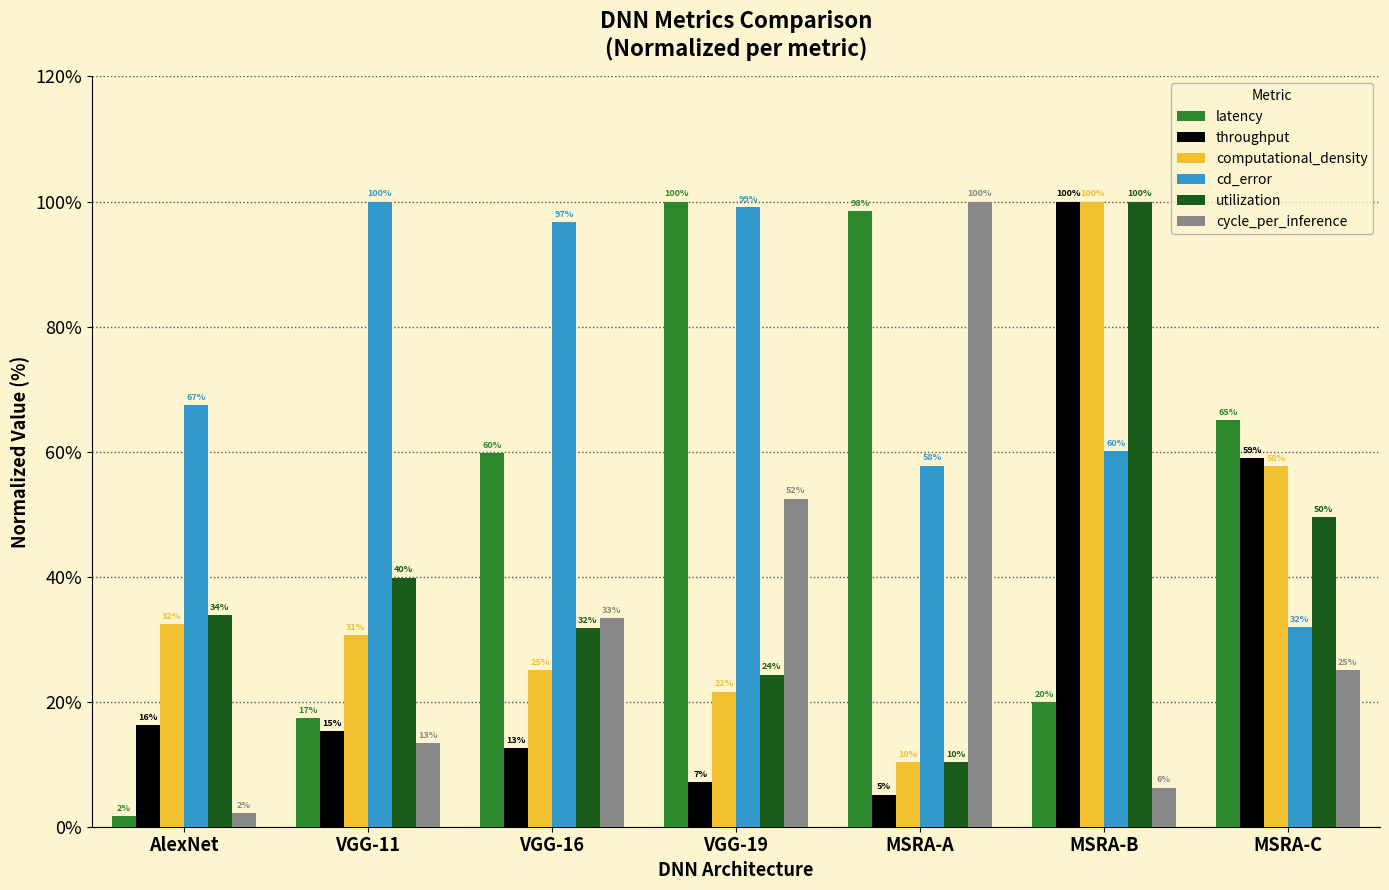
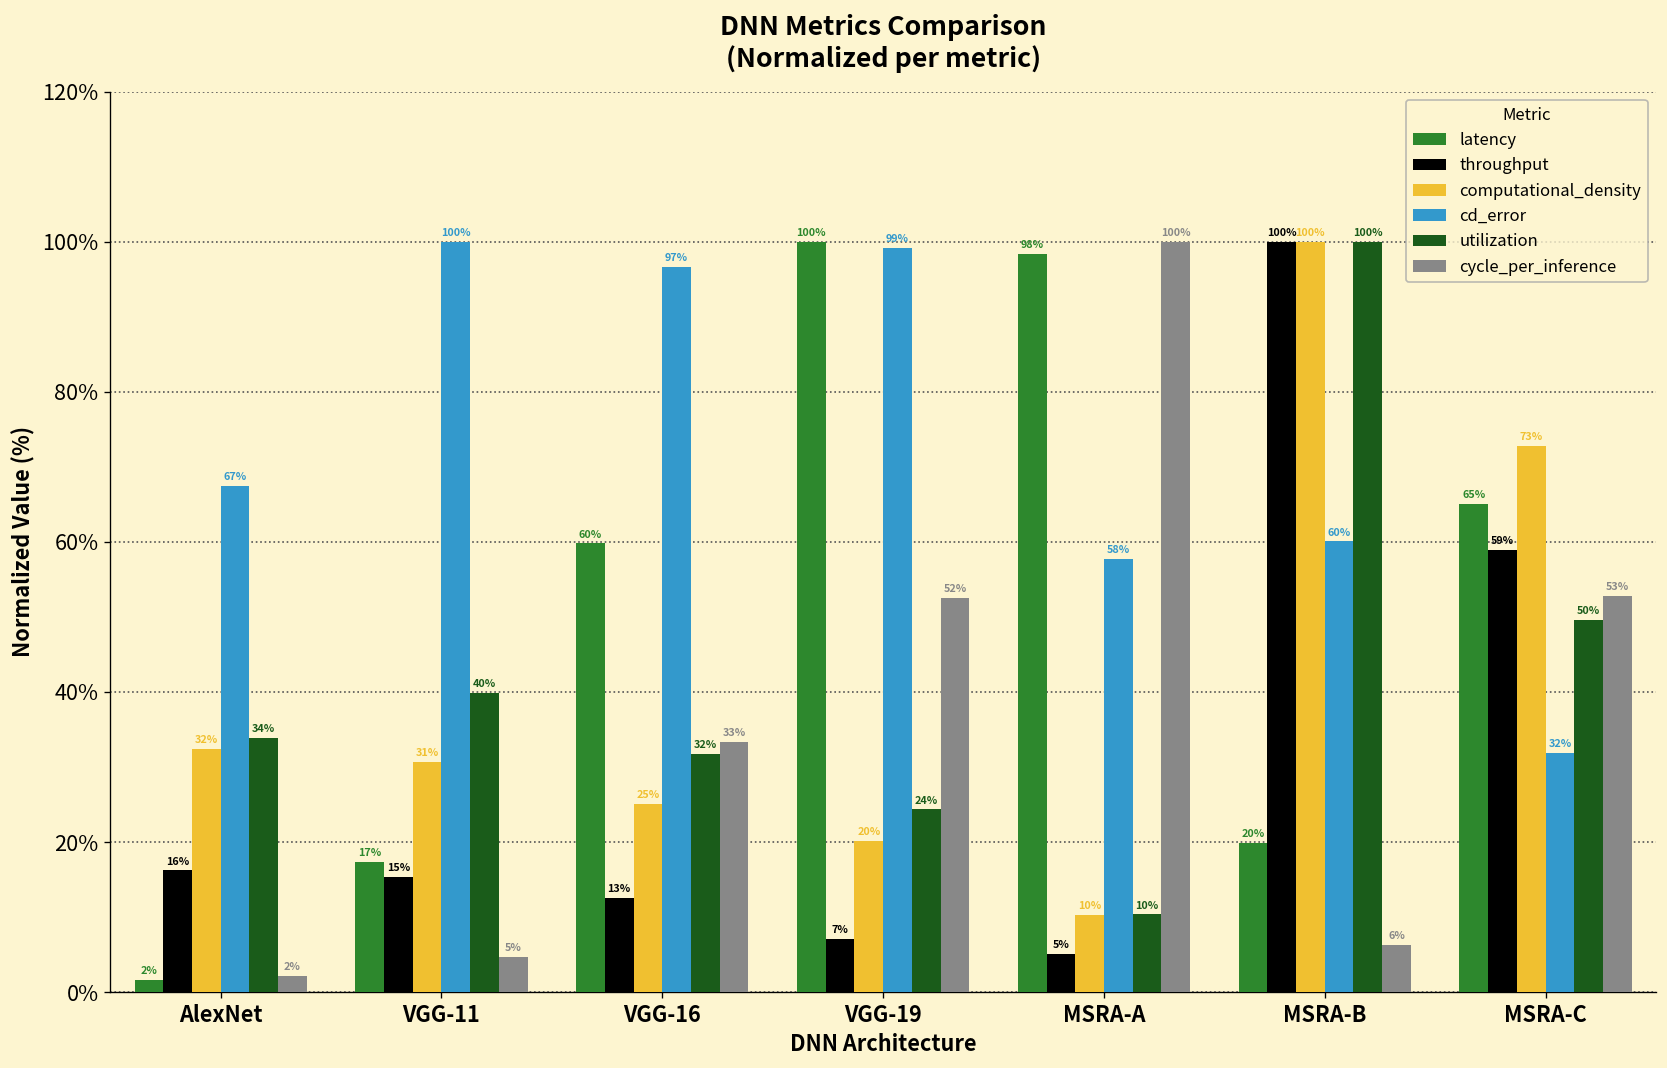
  {
    "throughput": {
      "AlexNet": "16%",
      "VGG-11": "15%",
      "VGG-16": "13%",
      "VGG-19": "7%",
      "MSRA-A": "5%",
      "MSRA-B": "100%",
      "MSRA-C": "59%"
    },
    "computational_density": {
      "AlexNet": "32%",
      "VGG-11": "31%",
      "VGG-16": "25%",
-     "VGG-19": "22%",
+     "VGG-19": "20%",
      "MSRA-A": "10%",
      "MSRA-B": "100%",
-     "MSRA-C": "58%"
+     "MSRA-C": "73%"
    },
    "cd_error": {
      "AlexNet": "67%",
      "VGG-11": "100%",
      "VGG-16": "97%",
      "VGG-19": "99%",
      "MSRA-A": "58%",
      "MSRA-B": "60%",
      "MSRA-C": "32%"
    },
    "cycle_per_inference": {
      "AlexNet": "2%",
-     "VGG-11": "13%",
+     "VGG-11": "5%",
      "VGG-16": "33%",
      "VGG-19": "52%",
      "MSRA-A": "100%",
      "MSRA-B": "6%",
-     "MSRA-C": "25%"
+     "MSRA-C": "53%"
    }
  }
